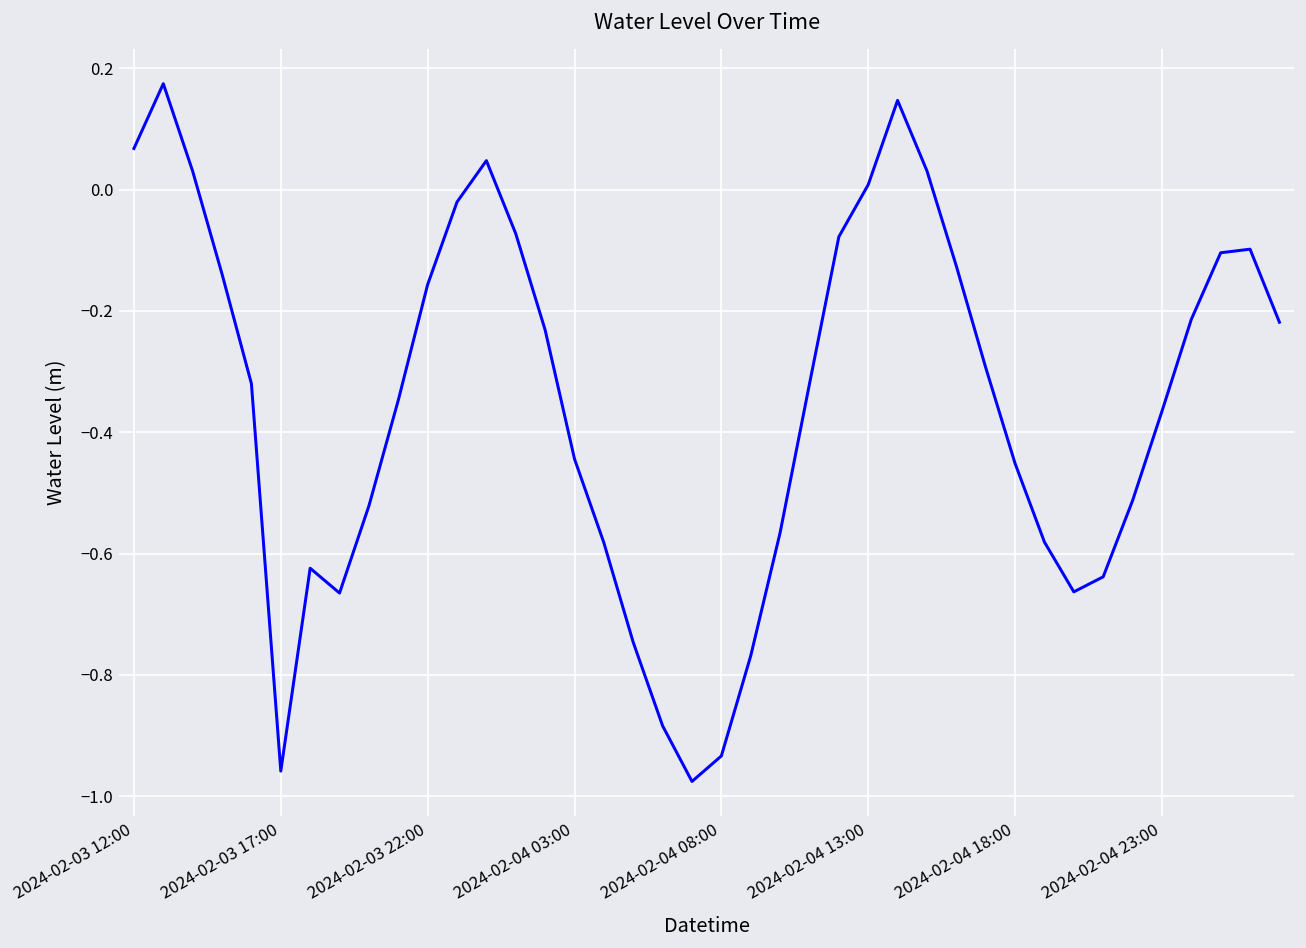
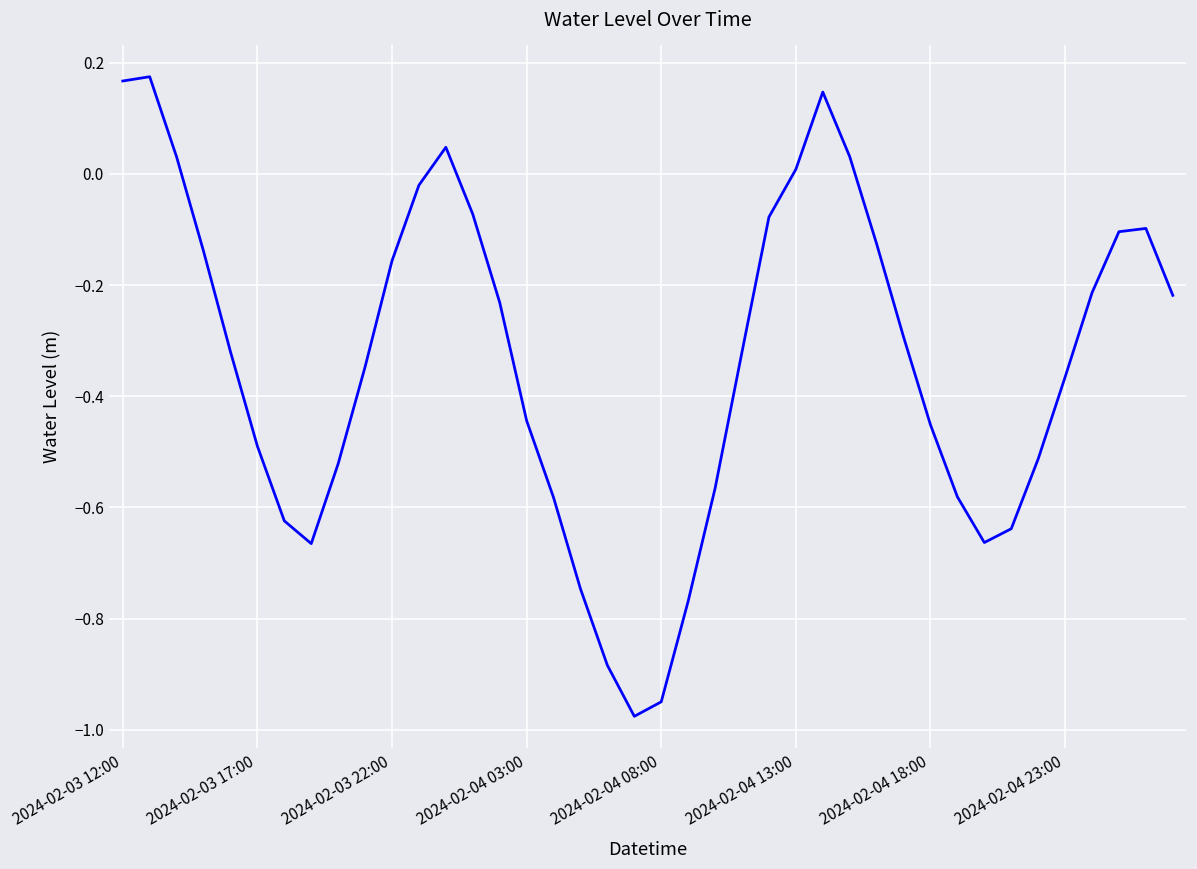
  {
-   "2024-02-03 12:00": 0.07,
-   "2024-02-03 17:00": -0.96,
+   "2024-02-03 12:00": 0.17,
+   "2024-02-03 17:00": -0.49,
    "2024-02-03 22:00": -0.16,
    "2024-02-04 03:00": -0.44,
-   "2024-02-04 08:00": -0.93,
+   "2024-02-04 08:00": -0.95,
    "2024-02-04 13:00": 0.01,
    "2024-02-04 18:00": -0.45,
    "2024-02-04 23:00": -0.37
  }
